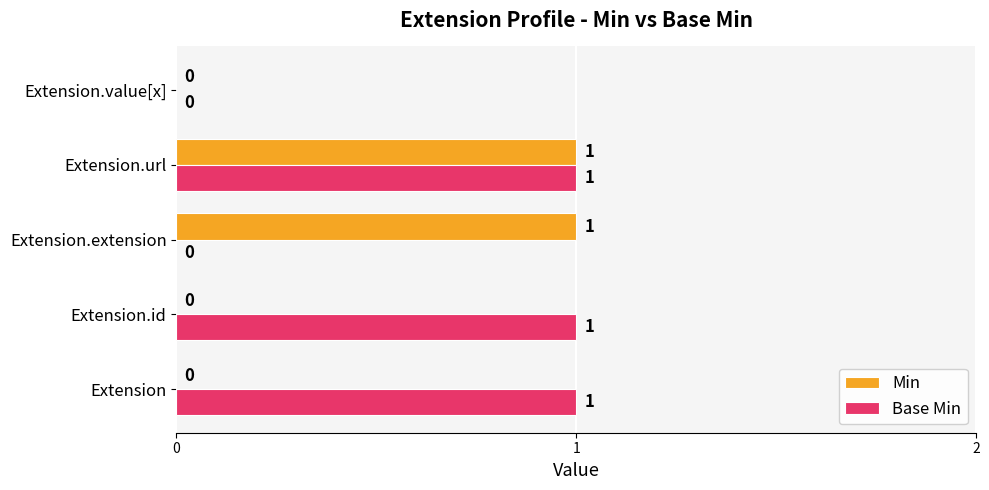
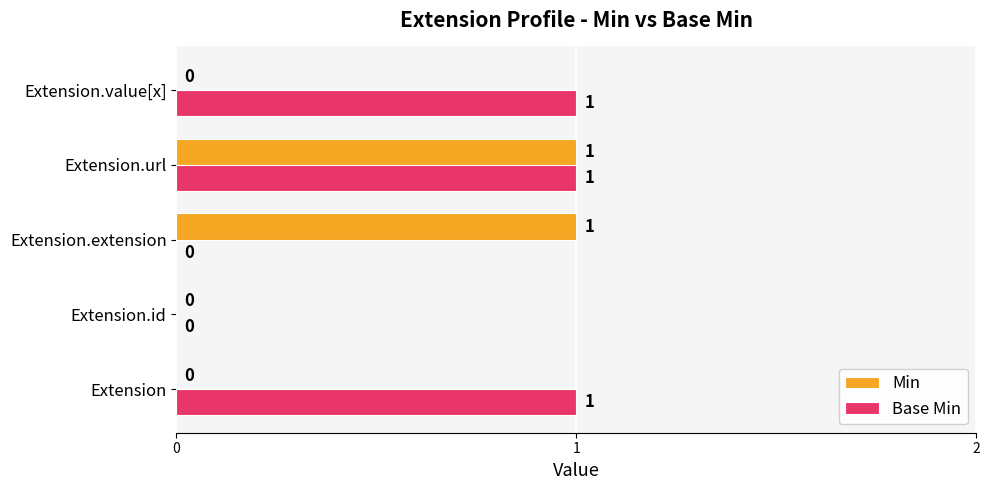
  {
    "Min": {
      "Extension.value[x]": 0,
      "Extension.url": 1,
      "Extension.extension": 1,
      "Extension.id": 0,
      "Extension": 0
    },
    "Base Min": {
-     "Extension.value[x]": 0,
+     "Extension.value[x]": 1,
      "Extension.url": 1,
      "Extension.extension": 0,
-     "Extension.id": 1,
+     "Extension.id": 0,
      "Extension": 1
    }
  }
